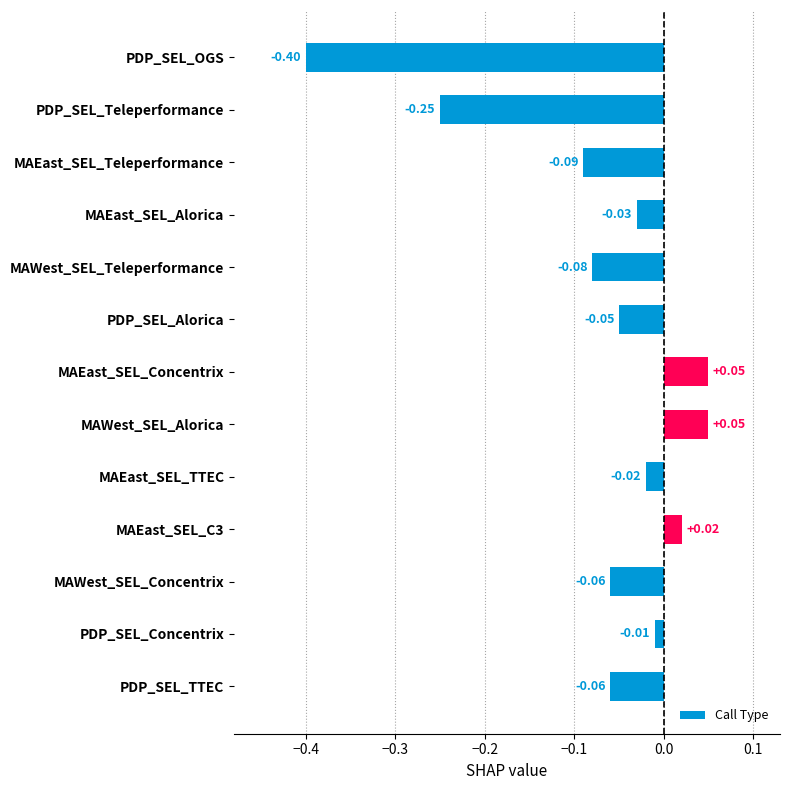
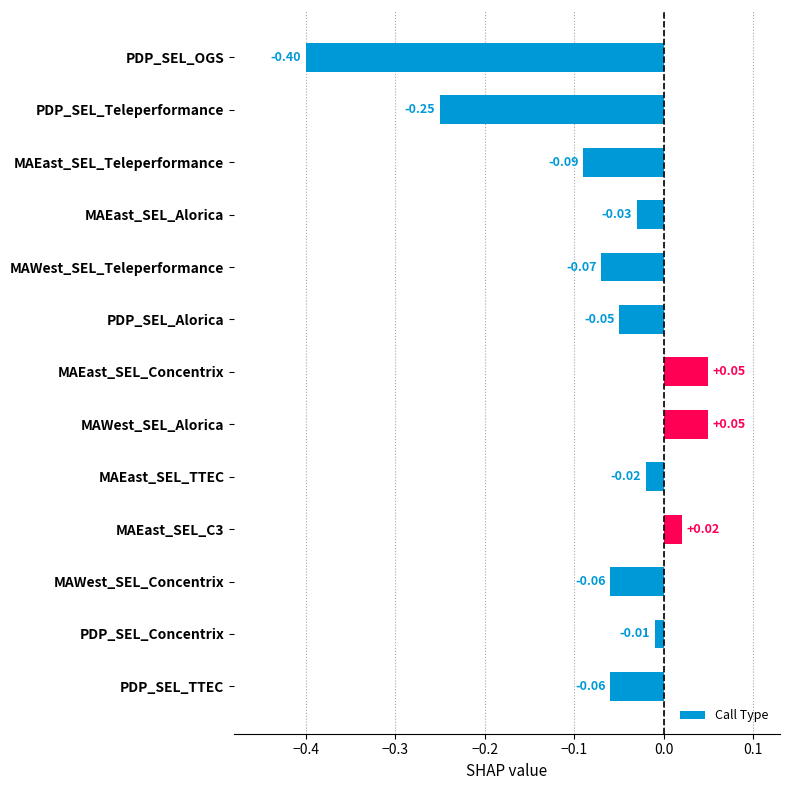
  {
    "PDP_SEL_OGS": "-0.40",
    "PDP_SEL_Teleperformance": "-0.25",
    "MAEast_SEL_Teleperformance": "-0.09",
    "MAEast_SEL_Alorica": "-0.03",
-   "MAWest_SEL_Teleperformance": "-0.08",
+   "MAWest_SEL_Teleperformance": "-0.07",
    "PDP_SEL_Alorica": "-0.05",
    "MAEast_SEL_Concentrix": "+0.05",
    "MAWest_SEL_Alorica": "+0.05",
    "MAEast_SEL_TTEC": "-0.02",
    "MAEast_SEL_C3": "+0.02",
    "MAWest_SEL_Concentrix": "-0.06",
    "PDP_SEL_Concentrix": "-0.01",
    "PDP_SEL_TTEC": "-0.06"
  }
